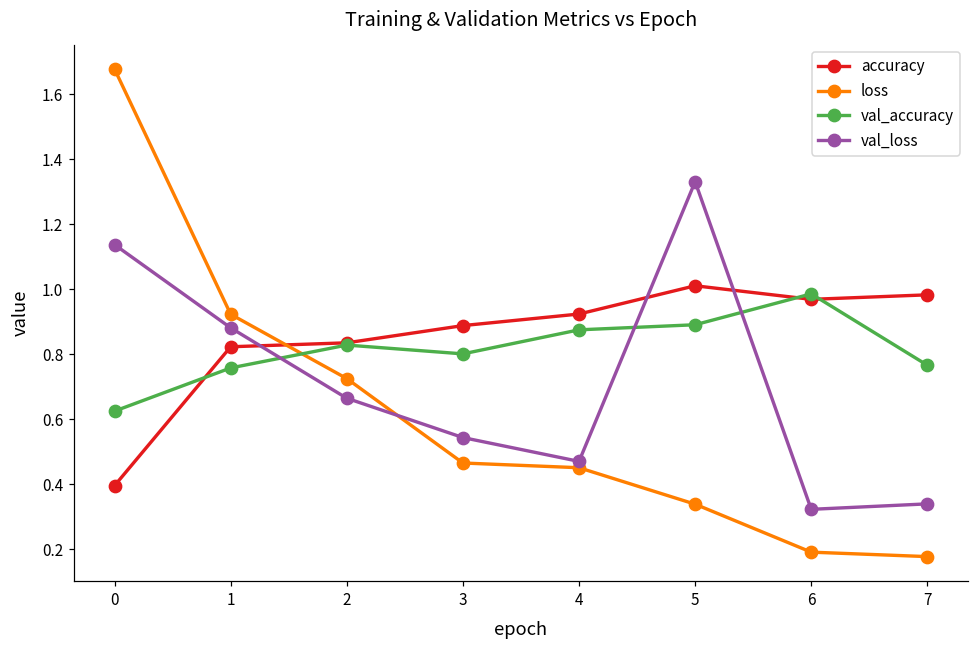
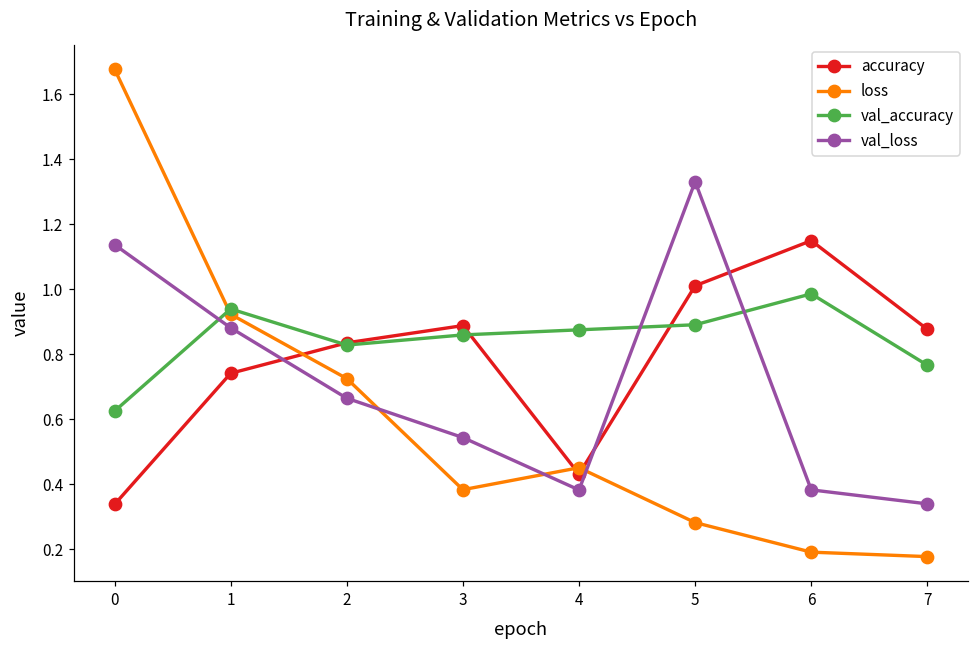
  {
    "accuracy": {
-     "0": 0.40,
-     "1": 0.82,
+     "0": 0.34,
+     "1": 0.74,
      "3": 0.89,
-     "4": 0.92,
+     "4": 0.43,
      "5": 1.01,
-     "6": 0.97,
-     "7": 0.98
+     "6": 1.15,
+     "7": 0.88
    },
    "loss": {
      "0": 1.68,
      "1": 0.92,
      "2": 0.73,
-     "3": 0.47,
+     "3": 0.38,
      "4": 0.45,
-     "5": 0.34,
+     "5": 0.28,
      "6": 0.19,
      "7": 0.18
    },
    "val_accuracy": {
      "0": 0.63,
-     "1": 0.76,
-     "3": 0.80,
+     "1": 0.94,
+     "3": 0.86,
      "4": 0.88,
      "5": 0.89,
      "6": 0.99,
      "7": 0.77
    },
    "val_loss": {
      "0": 1.14,
      "1": 0.88,
      "2": 0.66,
      "3": 0.54,
-     "4": 0.47,
+     "4": 0.38,
      "5": 1.33,
-     "6": 0.32,
+     "6": 0.38,
      "7": 0.34
    }
  }
